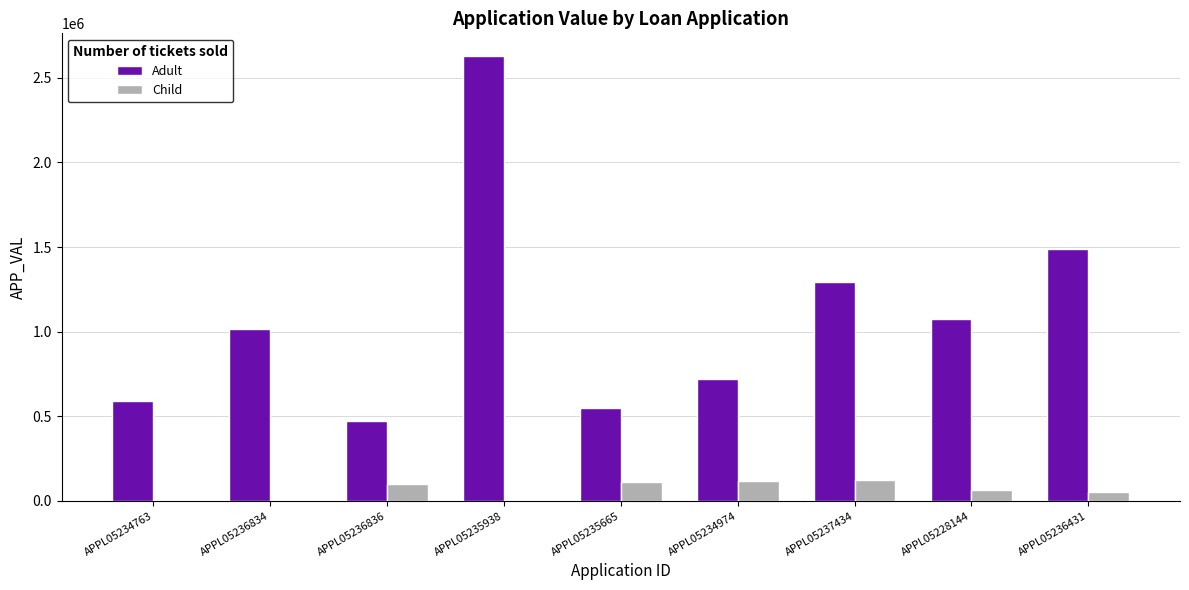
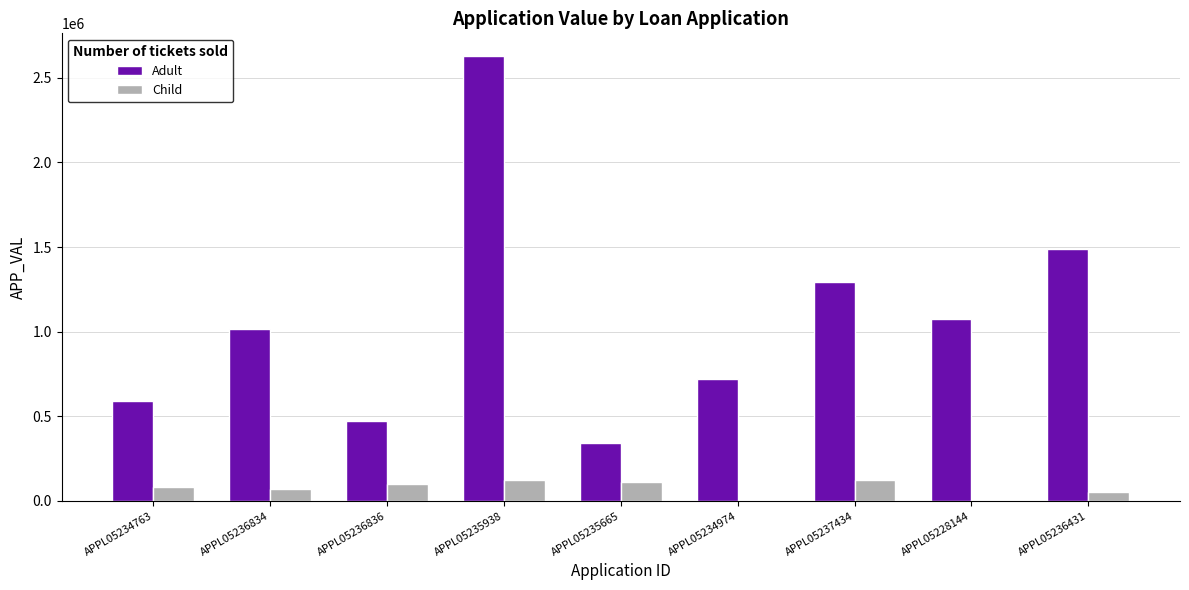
  {
    "Adult": {
      "APPL05234763": 590000,
      "APPL05236834": 1020000,
      "APPL05236836": 470000,
      "APPL05235938": 2630000,
-     "APPL05235665": 550000,
+     "APPL05235665": 350000,
      "APPL05234974": 720000,
      "APPL05237434": 1290000,
      "APPL05228144": 1070000,
      "APPL05236431": 1490000
    },
    "Child": {
-     "APPL05234763": 0,
-     "APPL05236834": 0,
+     "APPL05234763": 80000,
+     "APPL05236834": 70000,
      "APPL05236836": 100000,
-     "APPL05235938": 0,
+     "APPL05235938": 120000,
      "APPL05235665": 110000,
-     "APPL05234974": 120000,
+     "APPL05234974": 0,
      "APPL05237434": 130000,
-     "APPL05228144": 60000,
+     "APPL05228144": 0,
      "APPL05236431": 50000
    }
  }
